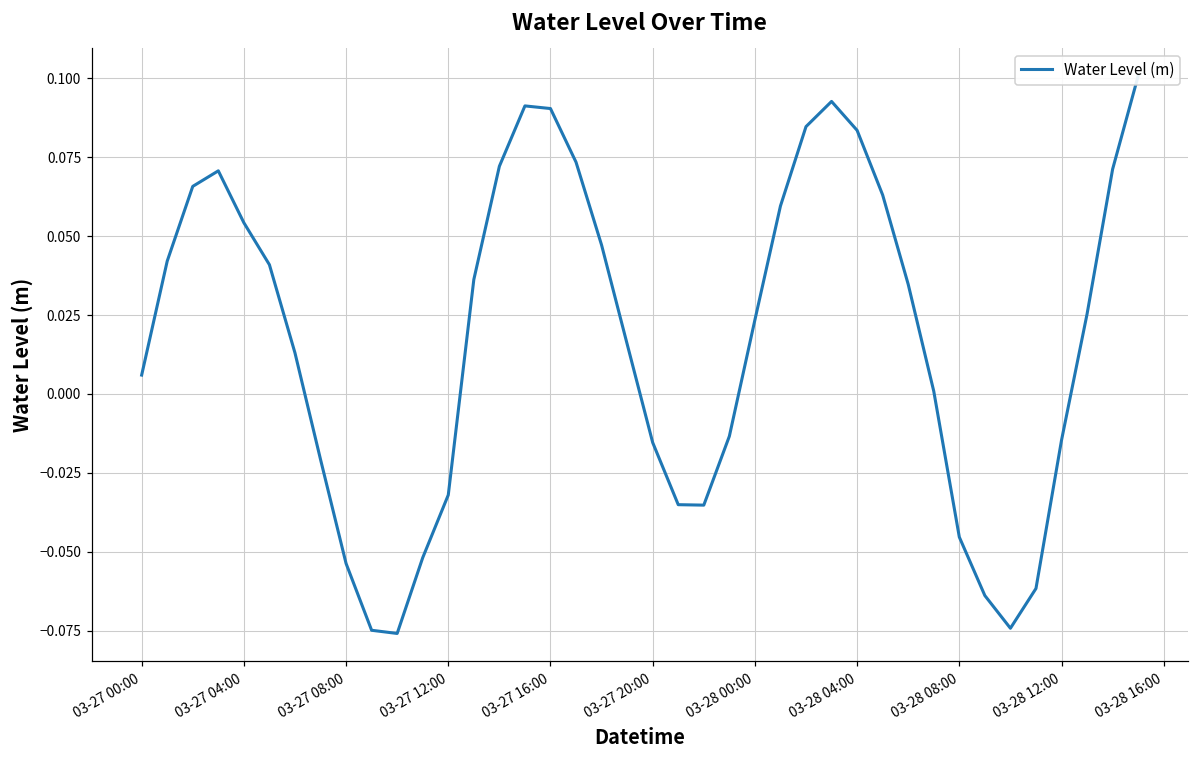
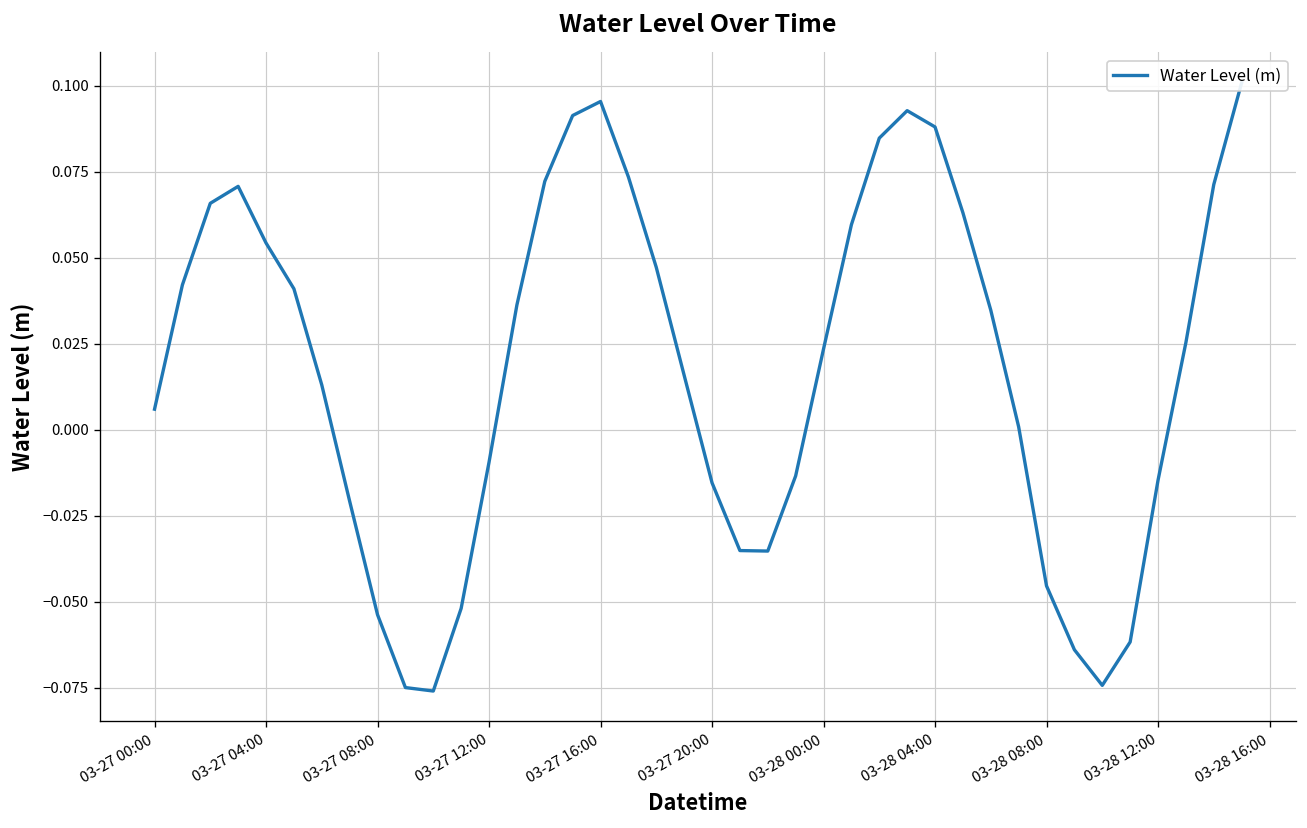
  {
    "03-27 00:00": 0.006,
    "03-27 04:00": 0.054,
    "03-27 08:00": -0.054,
-   "03-27 12:00": -0.032,
-   "03-27 16:00": 0.090,
+   "03-27 12:00": -0.009,
+   "03-27 16:00": 0.095,
    "03-27 20:00": -0.015,
    "03-28 00:00": 0.023,
-   "03-28 04:00": 0.084,
+   "03-28 04:00": 0.088,
    "03-28 08:00": -0.045,
    "03-28 12:00": -0.015
  }
